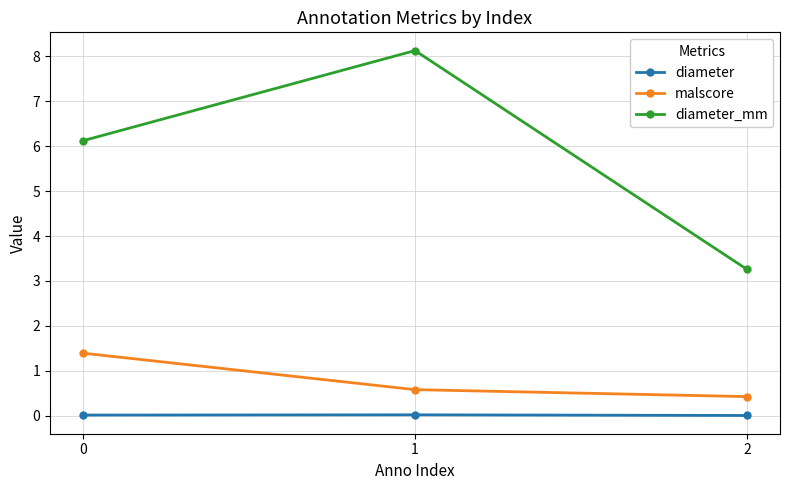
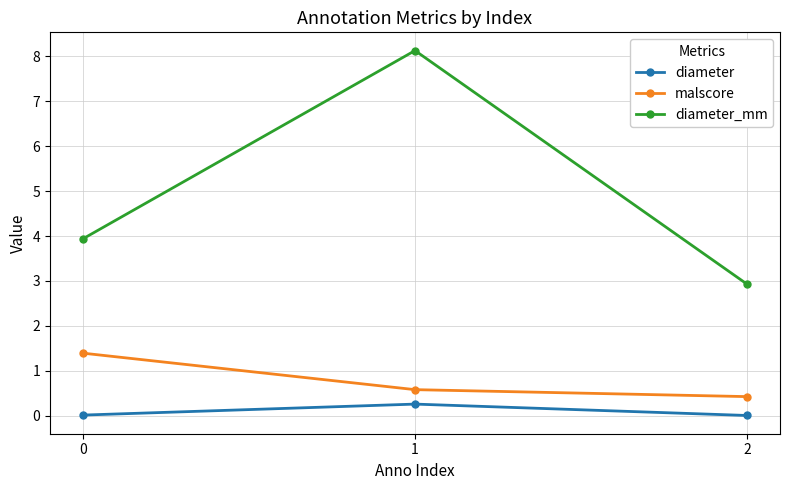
  {
    "diameter": {
      "0": 0.0,
-     "1": 0.0,
+     "1": 0.3,
      "2": 0.0
    },
    "malscore": {
      "0": 1.4,
      "1": 0.6,
      "2": 0.4
    },
    "diameter_mm": {
-     "0": 6.1,
+     "0": 3.9,
      "1": 8.1,
-     "2": 3.3
+     "2": 2.9
    }
  }
